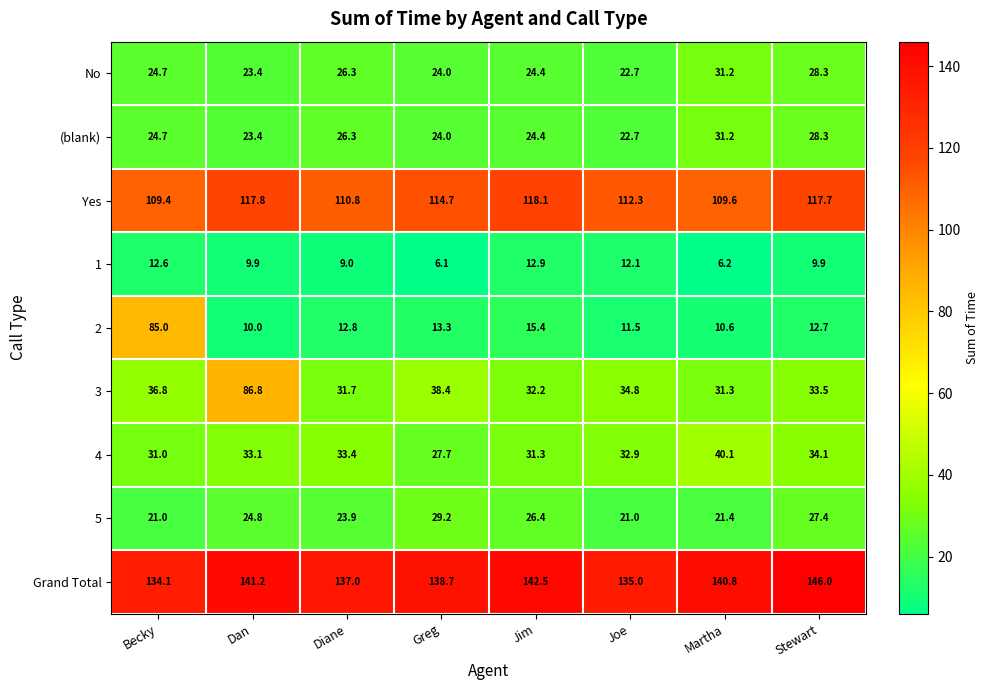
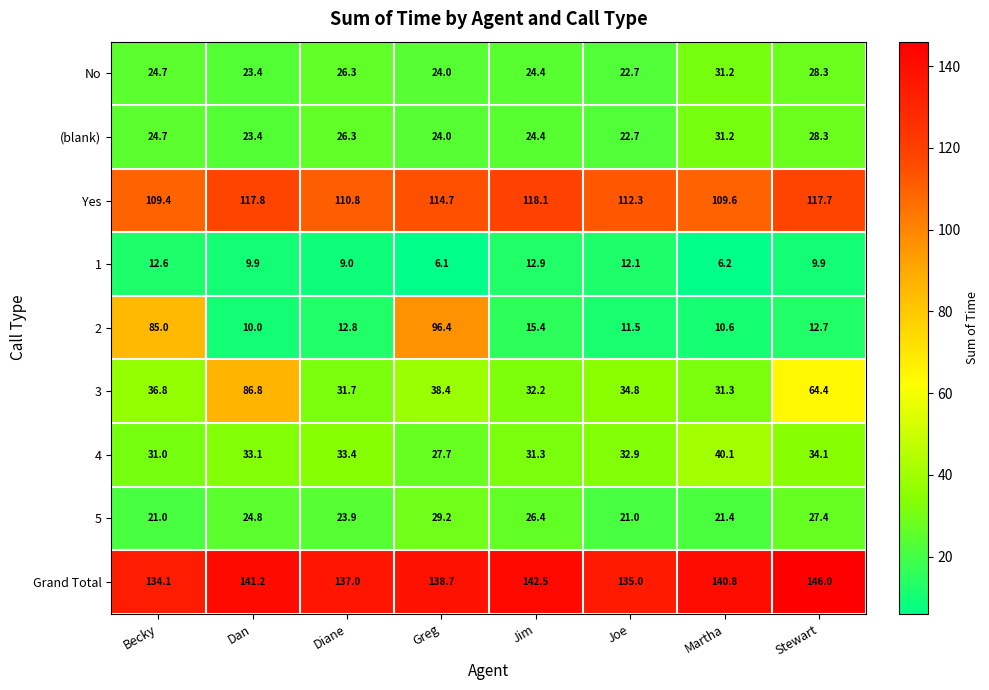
  {
    "No": {
      "Becky": 24.7,
      "Dan": 23.4,
      "Diane": 26.3,
      "Greg": 24.0,
      "Jim": 24.4,
      "Joe": 22.7,
      "Martha": 31.2,
      "Stewart": 28.3
    },
    "(blank)": {
      "Becky": 24.7,
      "Dan": 23.4,
      "Diane": 26.3,
      "Greg": 24.0,
      "Jim": 24.4,
      "Joe": 22.7,
      "Martha": 31.2,
      "Stewart": 28.3
    },
    "Yes": {
      "Becky": 109.4,
      "Dan": 117.8,
      "Diane": 110.8,
      "Greg": 114.7,
      "Jim": 118.1,
      "Joe": 112.3,
      "Martha": 109.6,
      "Stewart": 117.7
    },
    "1": {
      "Becky": 12.6,
      "Dan": 9.9,
      "Diane": 9.0,
      "Greg": 6.1,
      "Jim": 12.9,
      "Joe": 12.1,
      "Martha": 6.2,
      "Stewart": 9.9
    },
    "2": {
      "Becky": 85.0,
      "Dan": 10.0,
      "Diane": 12.8,
-     "Greg": 13.3,
+     "Greg": 96.4,
      "Jim": 15.4,
      "Joe": 11.5,
      "Martha": 10.6,
      "Stewart": 12.7
    },
    "3": {
      "Becky": 36.8,
      "Dan": 86.8,
      "Diane": 31.7,
      "Greg": 38.4,
      "Jim": 32.2,
      "Joe": 34.8,
      "Martha": 31.3,
-     "Stewart": 33.5
+     "Stewart": 64.4
    },
    "4": {
      "Becky": 31.0,
      "Dan": 33.1,
      "Diane": 33.4,
      "Greg": 27.7,
      "Jim": 31.3,
      "Joe": 32.9,
      "Martha": 40.1,
      "Stewart": 34.1
    },
    "5": {
      "Becky": 21.0,
      "Dan": 24.8,
      "Diane": 23.9,
      "Greg": 29.2,
      "Jim": 26.4,
      "Joe": 21.0,
      "Martha": 21.4,
      "Stewart": 27.4
    },
    "Grand Total": {
      "Becky": 134.1,
      "Dan": 141.2,
      "Diane": 137.0,
      "Greg": 138.7,
      "Jim": 142.5,
      "Joe": 135.0,
      "Martha": 140.8,
      "Stewart": 146.0
    }
  }
